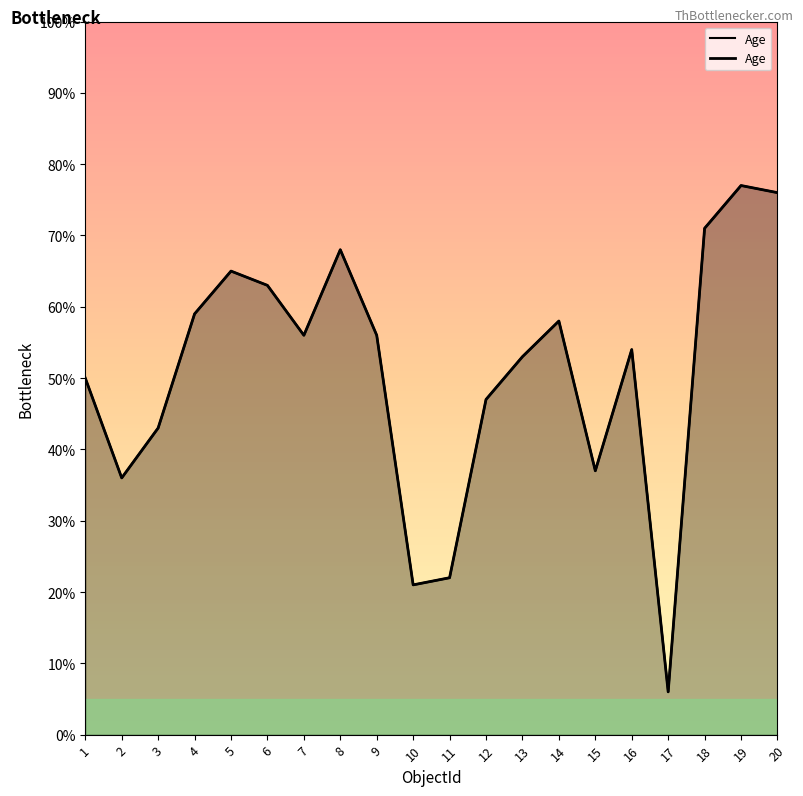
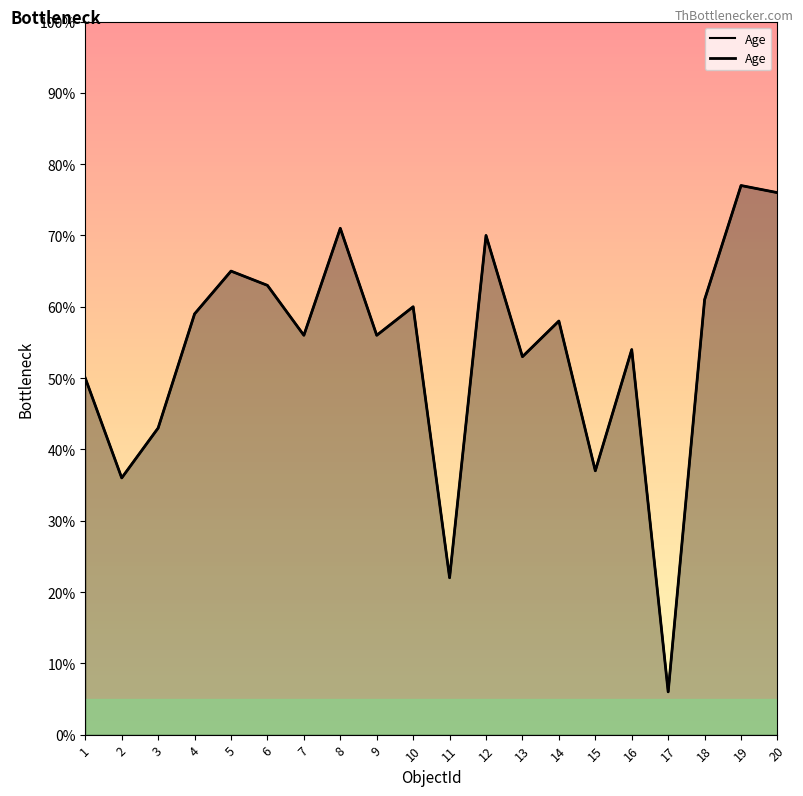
  {
    "1": "50%",
    "2": "36%",
    "3": "43%",
    "4": "59%",
    "5": "65%",
    "6": "63%",
    "7": "56%",
-   "8": "68%",
+   "8": "71%",
    "9": "56%",
-   "10": "21%",
+   "10": "60%",
    "11": "22%",
-   "12": "47%",
+   "12": "70%",
    "13": "53%",
    "14": "58%",
    "15": "37%",
    "16": "54%",
    "17": "6%",
-   "18": "71%",
+   "18": "61%",
    "19": "77%",
    "20": "76%"
  }
